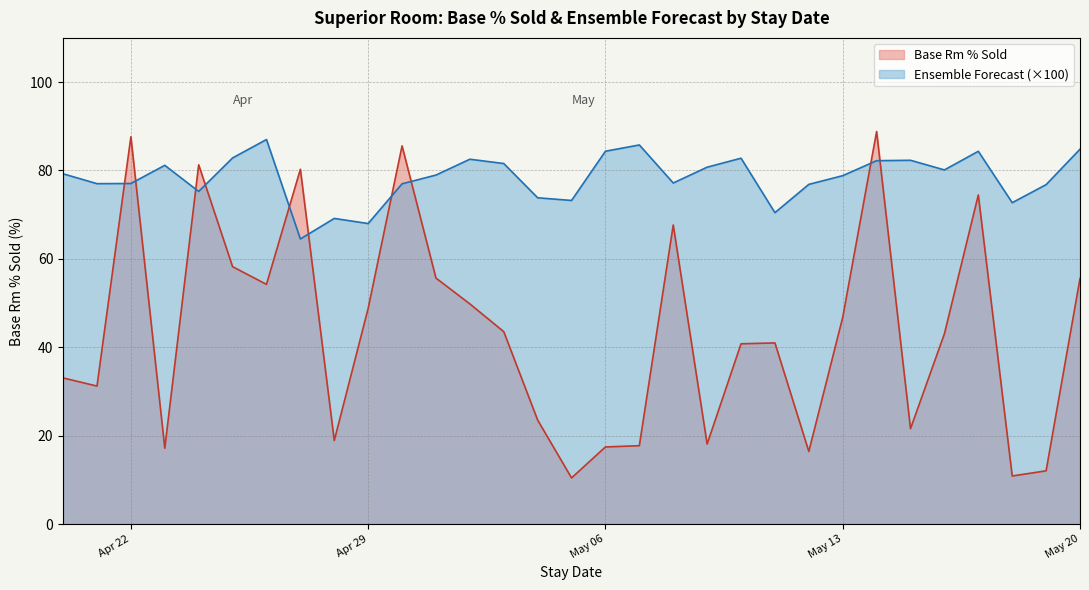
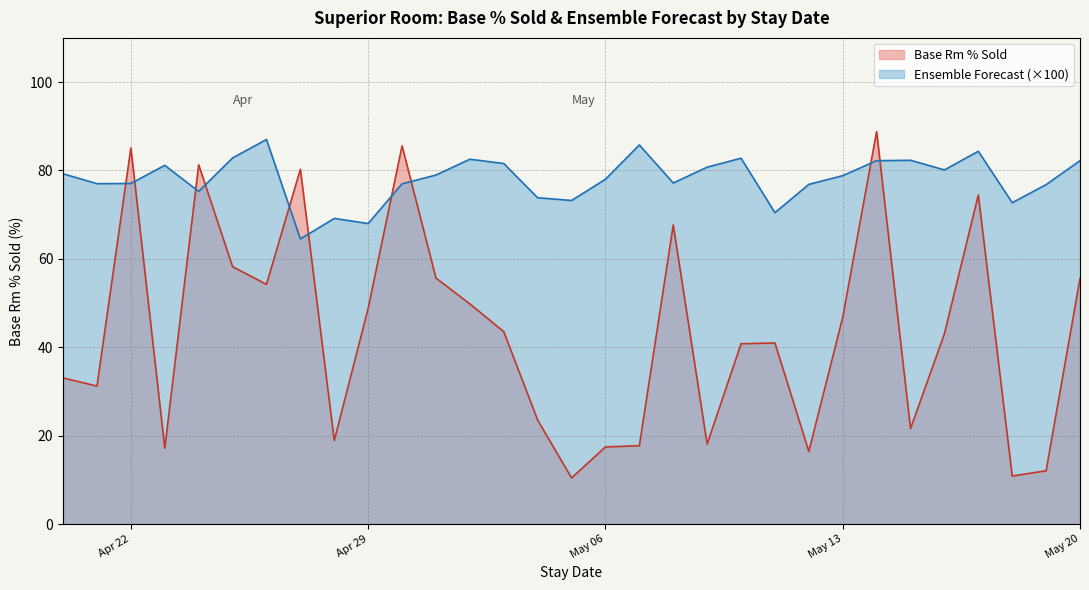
  {
    "Base Rm % Sold": {
-     "Apr 22": 88,
+     "Apr 22": 85,
      "Apr 29": 49,
      "May 06": 17,
      "May 13": 47,
      "May 20": 56
    },
    "Ensemble Forecast (×100)": {
      "Apr 22": 77,
      "Apr 29": 68,
-     "May 06": 84,
+     "May 06": 78,
      "May 13": 79,
-     "May 20": 85
+     "May 20": 82
    }
  }
